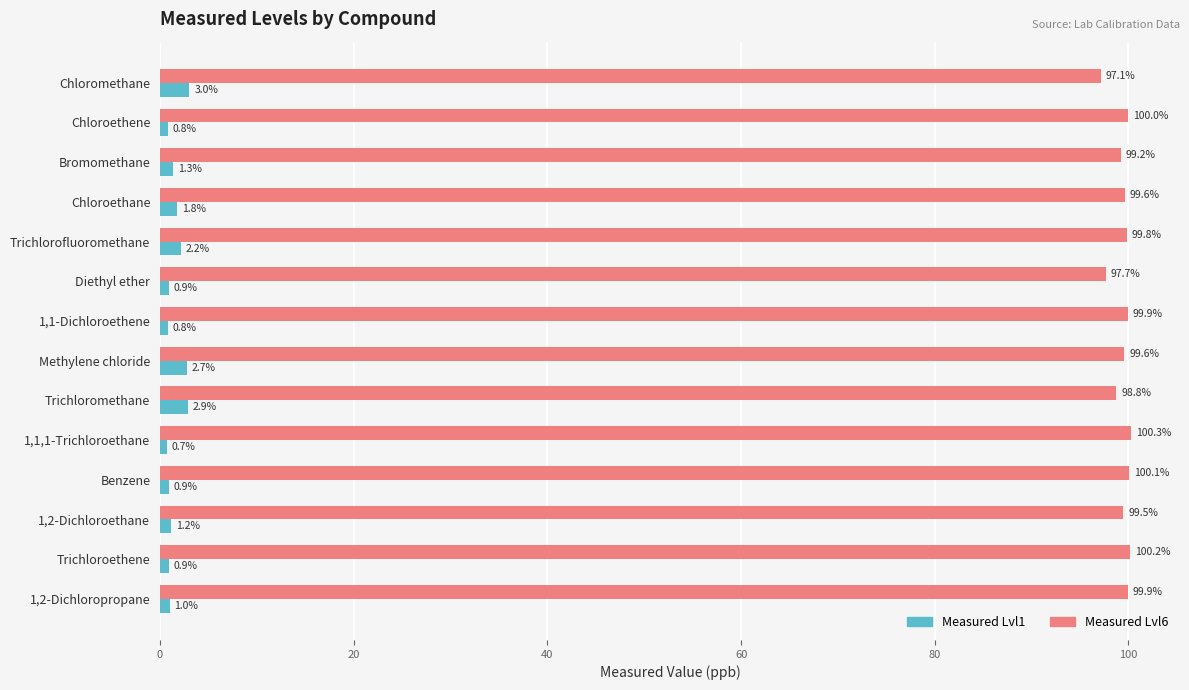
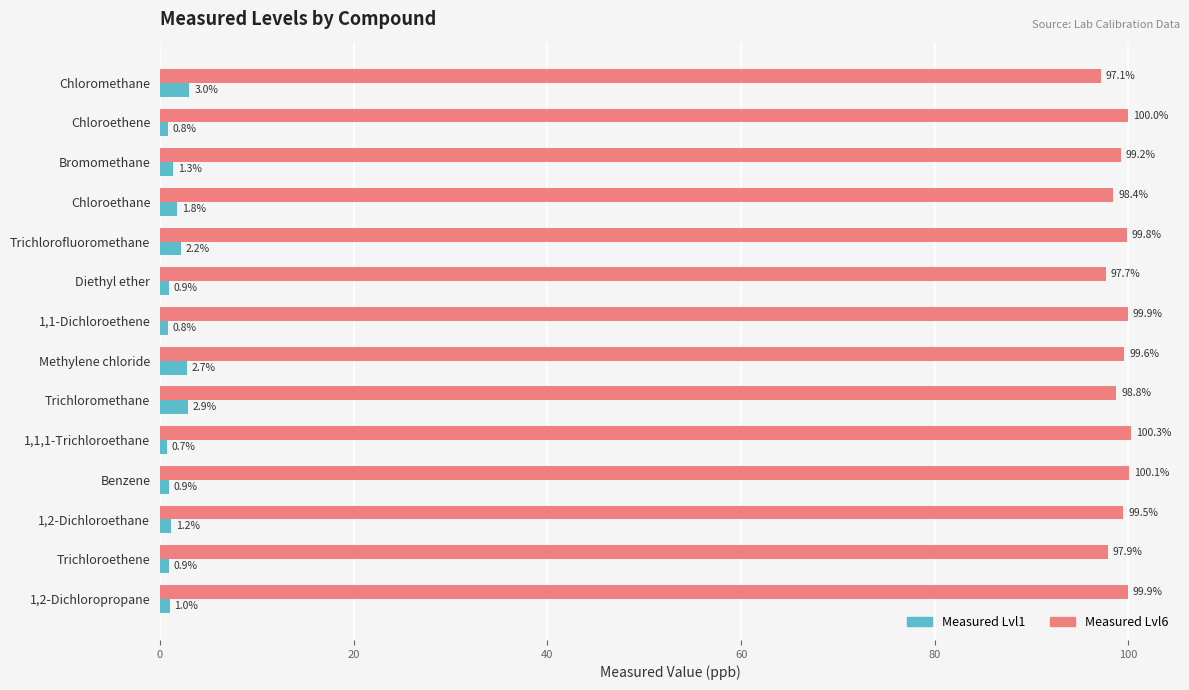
  {
    "Measured Lvl1": {
      "Chloromethane": "3.0%",
      "Chloroethene": "0.8%",
      "Bromomethane": "1.3%",
      "Chloroethane": "1.8%",
      "Trichlorofluoromethane": "2.2%",
      "Diethyl ether": "0.9%",
      "1,1-Dichloroethene": "0.8%",
      "Methylene chloride": "2.7%",
      "Trichloromethane": "2.9%",
      "1,1,1-Trichloroethane": "0.7%",
      "Benzene": "0.9%",
      "1,2-Dichloroethane": "1.2%",
      "Trichloroethene": "0.9%",
      "1,2-Dichloropropane": "1.0%"
    },
    "Measured Lvl6": {
      "Chloromethane": "97.1%",
      "Chloroethene": "100.0%",
      "Bromomethane": "99.2%",
-     "Chloroethane": "99.6%",
+     "Chloroethane": "98.4%",
      "Trichlorofluoromethane": "99.8%",
      "Diethyl ether": "97.7%",
      "1,1-Dichloroethene": "99.9%",
      "Methylene chloride": "99.6%",
      "Trichloromethane": "98.8%",
      "1,1,1-Trichloroethane": "100.3%",
      "Benzene": "100.1%",
      "1,2-Dichloroethane": "99.5%",
-     "Trichloroethene": "100.2%",
+     "Trichloroethene": "97.9%",
      "1,2-Dichloropropane": "99.9%"
    }
  }
